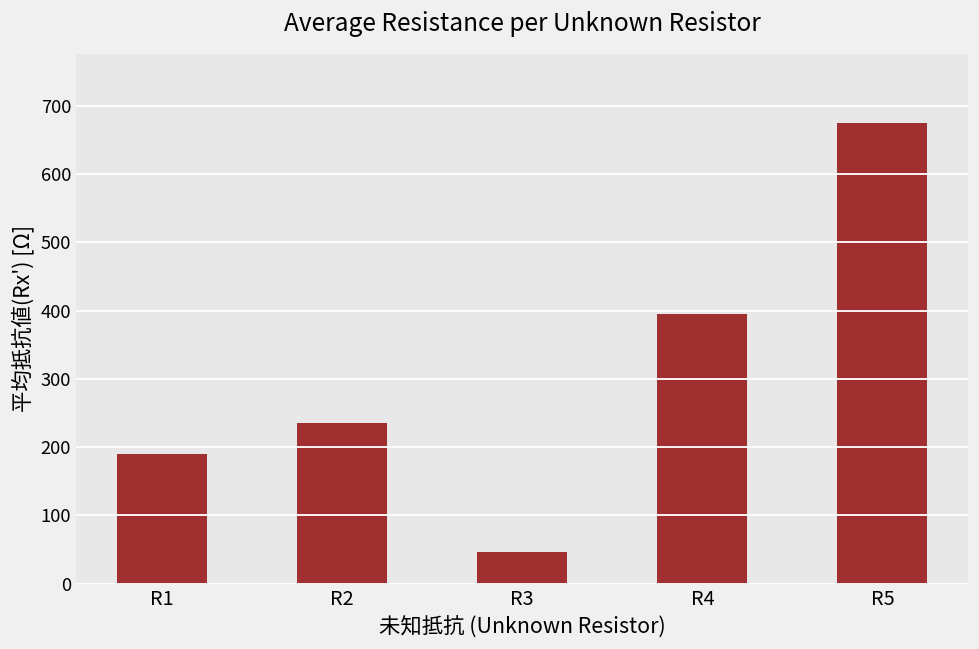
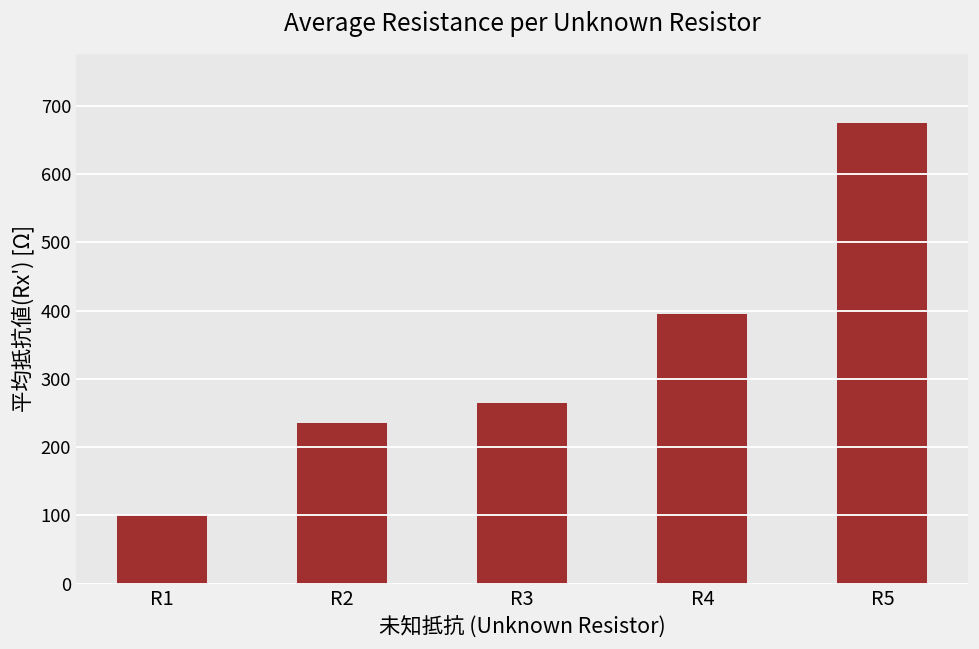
  {
-   "R1": 190,
+   "R1": 100,
    "R2": 240,
-   "R3": 50,
+   "R3": 270,
    "R4": 400,
    "R5": 680
  }
